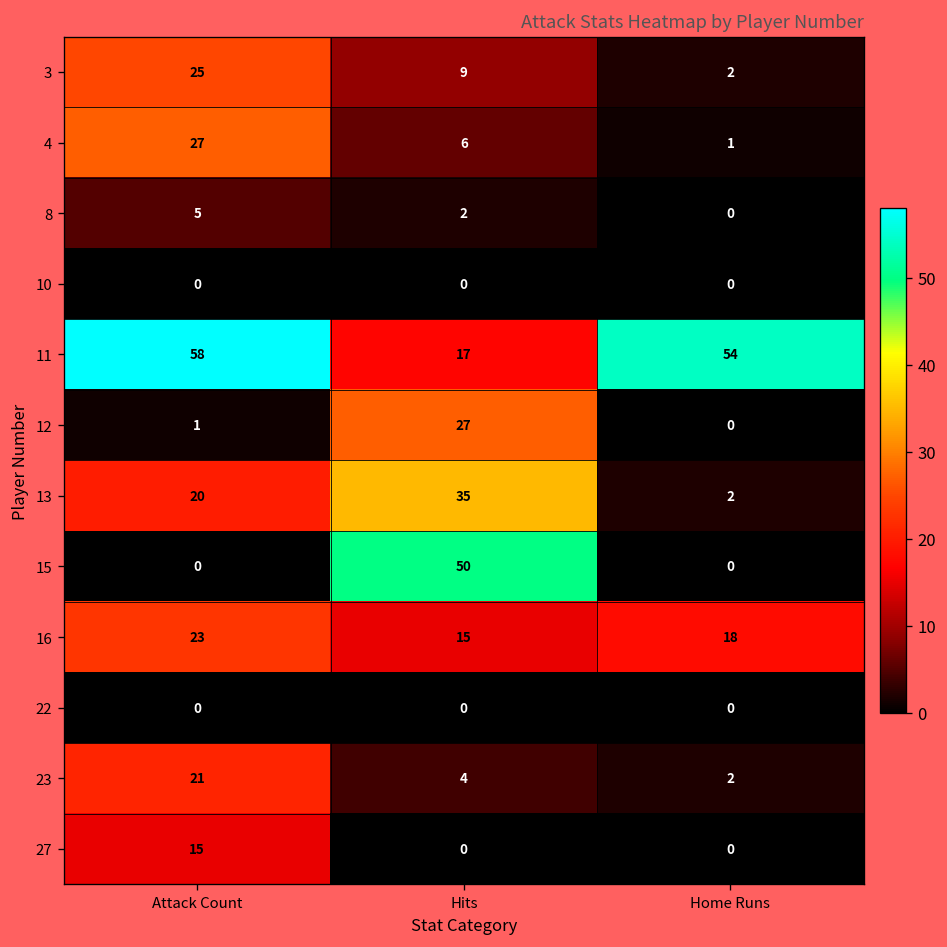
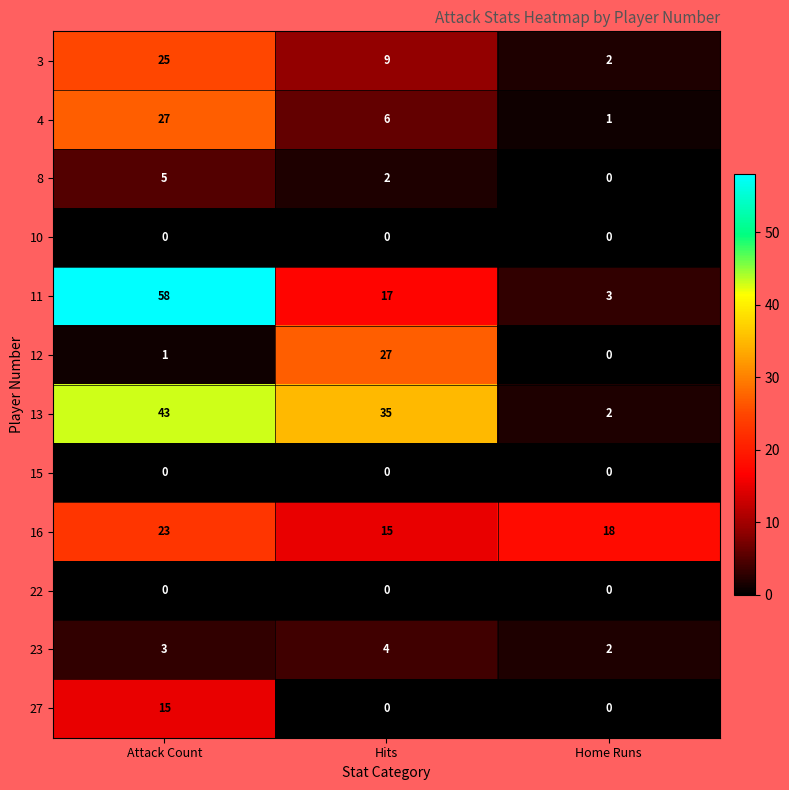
  {
    "3": {
      "Attack Count": 25,
      "Hits": 9,
      "Home Runs": 2
    },
    "4": {
      "Attack Count": 27,
      "Hits": 6,
      "Home Runs": 1
    },
    "8": {
      "Attack Count": 5,
      "Hits": 2,
      "Home Runs": 0
    },
    "10": {
      "Attack Count": 0,
      "Hits": 0,
      "Home Runs": 0
    },
    "11": {
      "Attack Count": 58,
      "Hits": 17,
-     "Home Runs": 54
+     "Home Runs": 3
    },
    "12": {
      "Attack Count": 1,
      "Hits": 27,
      "Home Runs": 0
    },
    "13": {
-     "Attack Count": 20,
+     "Attack Count": 43,
      "Hits": 35,
      "Home Runs": 2
    },
    "15": {
      "Attack Count": 0,
-     "Hits": 50,
+     "Hits": 0,
      "Home Runs": 0
    },
    "16": {
      "Attack Count": 23,
      "Hits": 15,
      "Home Runs": 18
    },
    "22": {
      "Attack Count": 0,
      "Hits": 0,
      "Home Runs": 0
    },
    "23": {
-     "Attack Count": 21,
+     "Attack Count": 3,
      "Hits": 4,
      "Home Runs": 2
    },
    "27": {
      "Attack Count": 15,
      "Hits": 0,
      "Home Runs": 0
    }
  }
